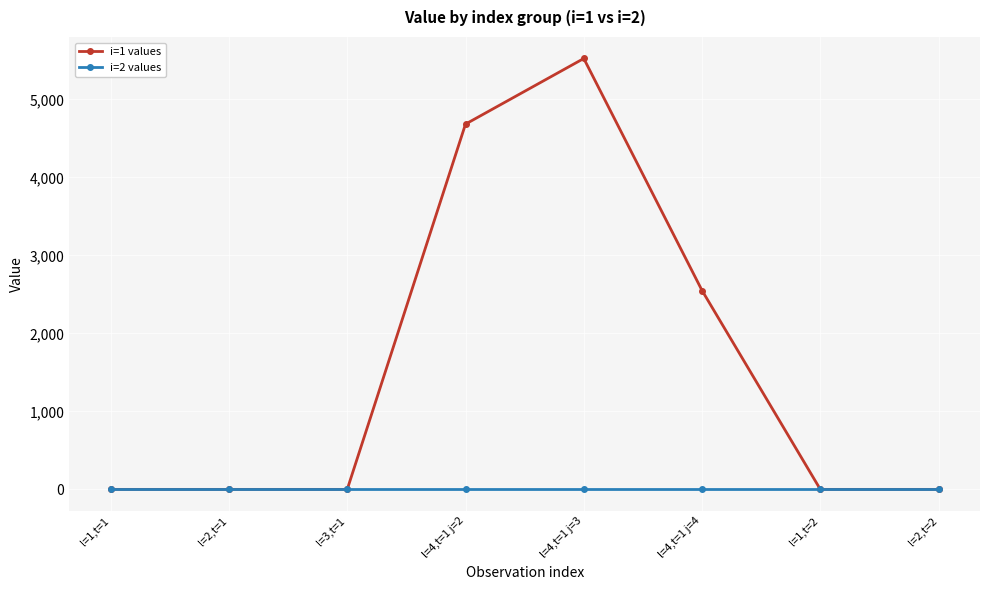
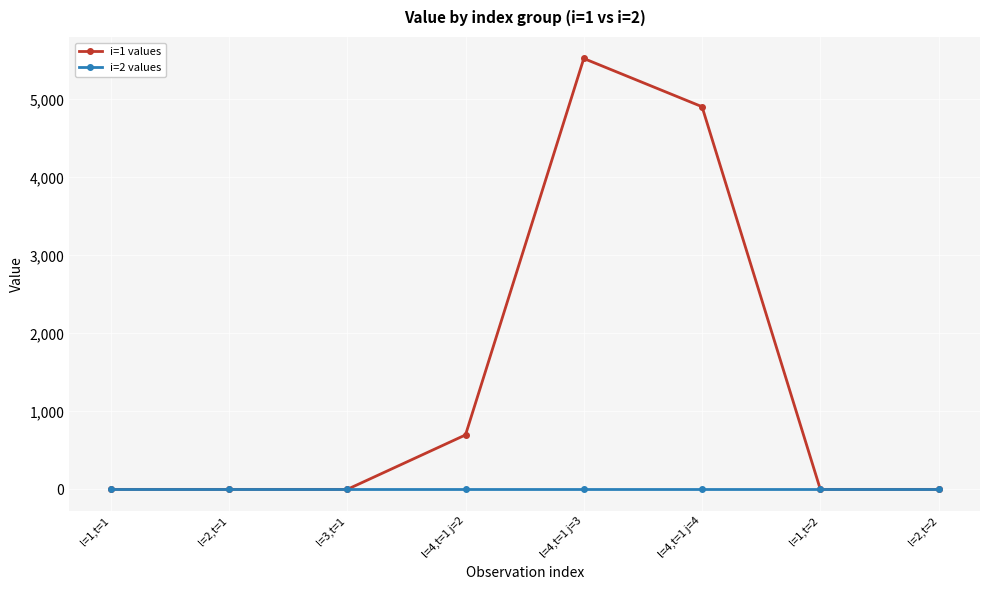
  {
    "i=1 values": {
-     "l=4,t=1 j=2": "4,700",
+     "l=4,t=1 j=2": "700",
      "l=4,t=1 j=3": "5,500",
-     "l=4,t=1 j=4": "2,500"
+     "l=4,t=1 j=4": "4,900"
    },
    "i=2 values": {
      "l=4,t=1 j=2": "0",
      "l=4,t=1 j=3": "0",
      "l=4,t=1 j=4": "0"
    }
  }
